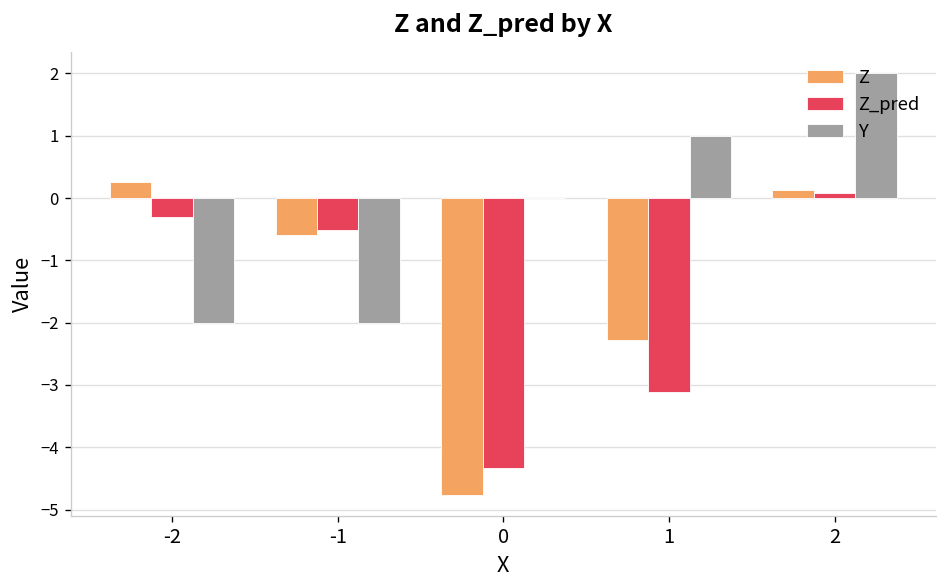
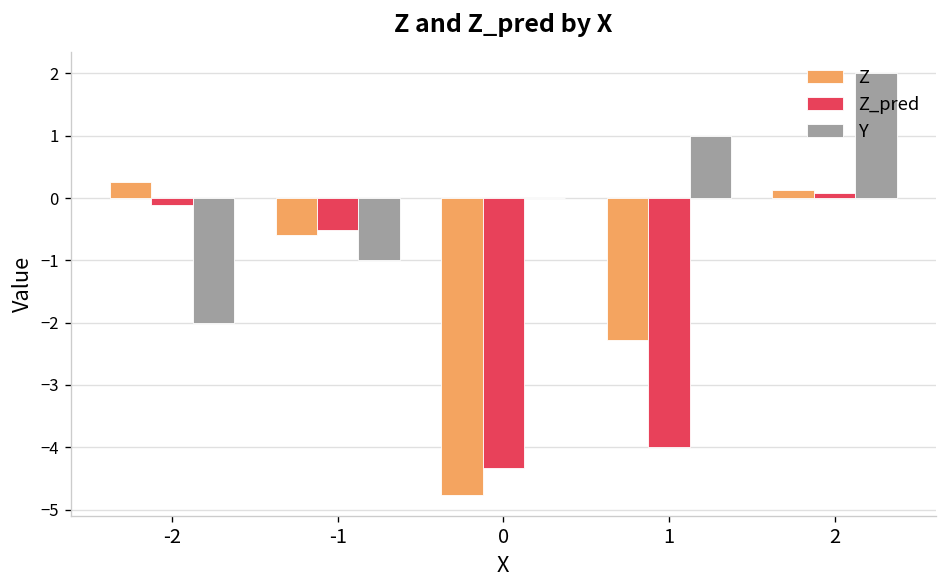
  {
    "Z": {
      "-2": 0.3,
      "-1": -0.6,
      "0": -4.8,
      "1": -2.3,
      "2": 0.1
    },
    "Z_pred": {
-     "-2": -0.3,
+     "-2": -0.1,
      "-1": -0.5,
      "0": -4.3,
-     "1": -3.1,
+     "1": -4.0,
      "2": 0.1
    },
    "Y": {
      "-2": -2,
-     "-1": -2,
+     "-1": -1,
      "0": 0,
      "1": 1,
      "2": 2
    }
  }
